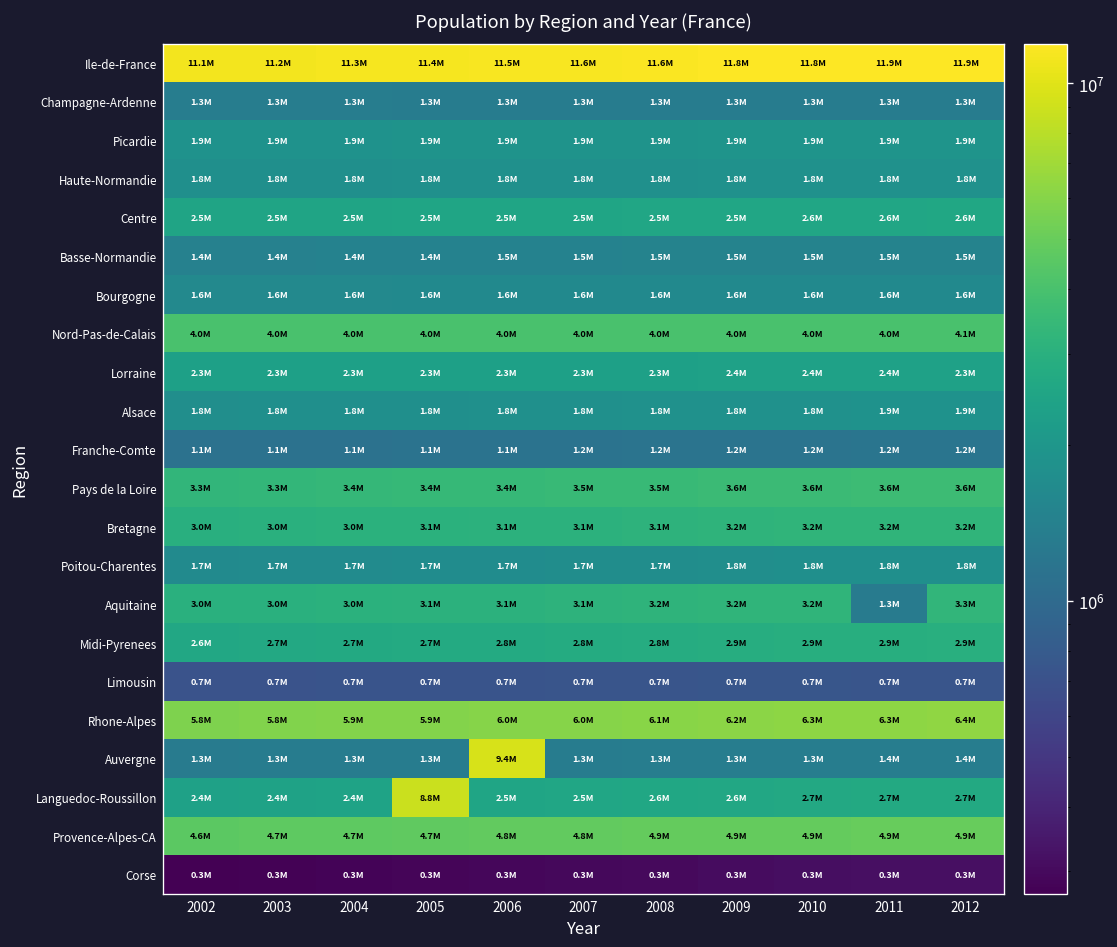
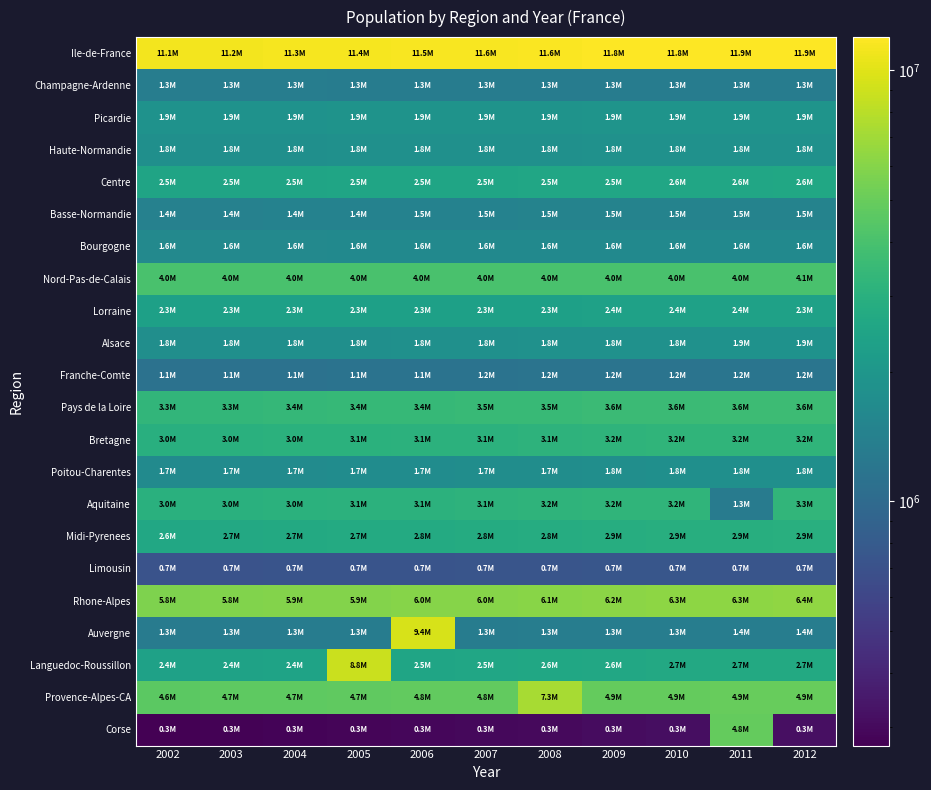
  {
    "Provence-Alpes-CA": {
      "2002": "4.6M",
      "2003": "4.7M",
      "2004": "4.7M",
      "2005": "4.7M",
      "2006": "4.8M",
      "2007": "4.8M",
-     "2008": "4.9M",
+     "2008": "7.3M",
      "2009": "4.9M",
      "2010": "4.9M",
      "2011": "4.9M",
      "2012": "4.9M"
    },
    "Corse": {
      "2002": "0.3M",
      "2003": "0.3M",
      "2004": "0.3M",
      "2005": "0.3M",
      "2006": "0.3M",
      "2007": "0.3M",
      "2008": "0.3M",
      "2009": "0.3M",
      "2010": "0.3M",
-     "2011": "0.3M",
+     "2011": "4.8M",
      "2012": "0.3M"
    }
  }
